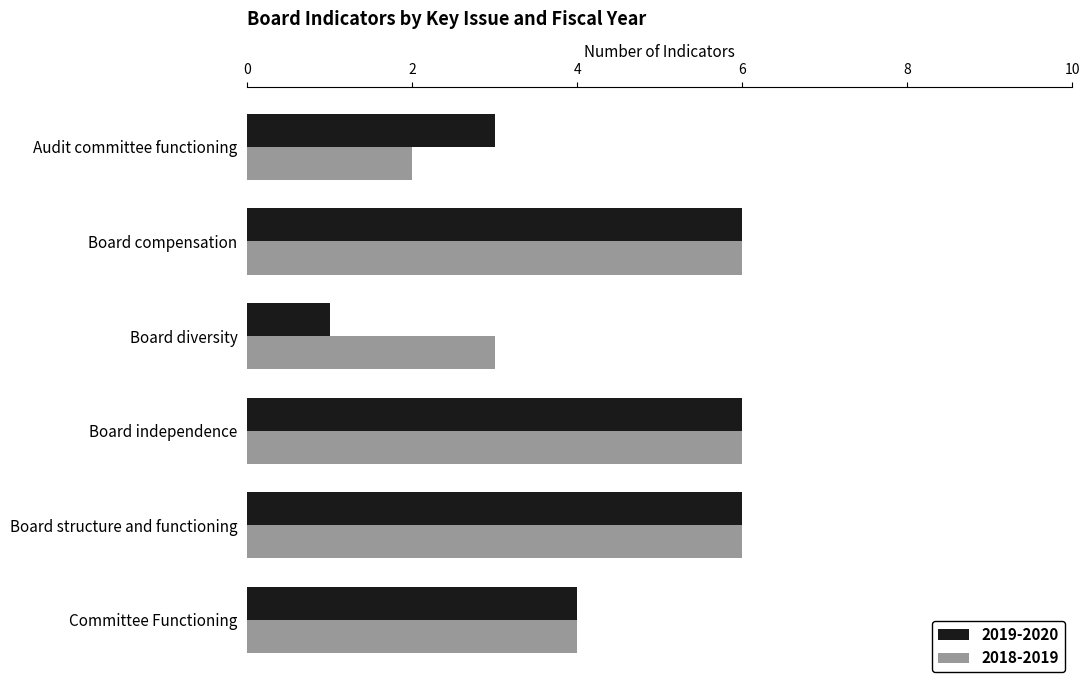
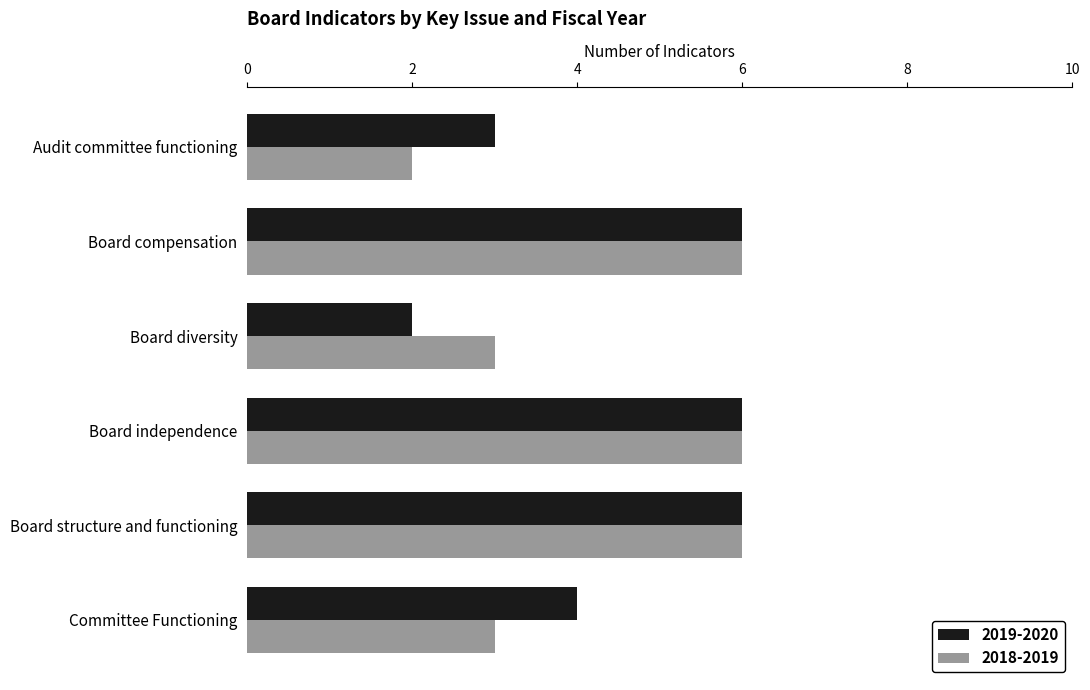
  {
    "2019-2020": {
      "Audit committee functioning": 3,
      "Board compensation": 6,
-     "Board diversity": 1,
+     "Board diversity": 2,
      "Board independence": 6,
      "Board structure and functioning": 6,
      "Committee Functioning": 4
    },
    "2018-2019": {
      "Audit committee functioning": 2,
      "Board compensation": 6,
      "Board diversity": 3,
      "Board independence": 6,
      "Board structure and functioning": 6,
-     "Committee Functioning": 4
+     "Committee Functioning": 3
    }
  }
